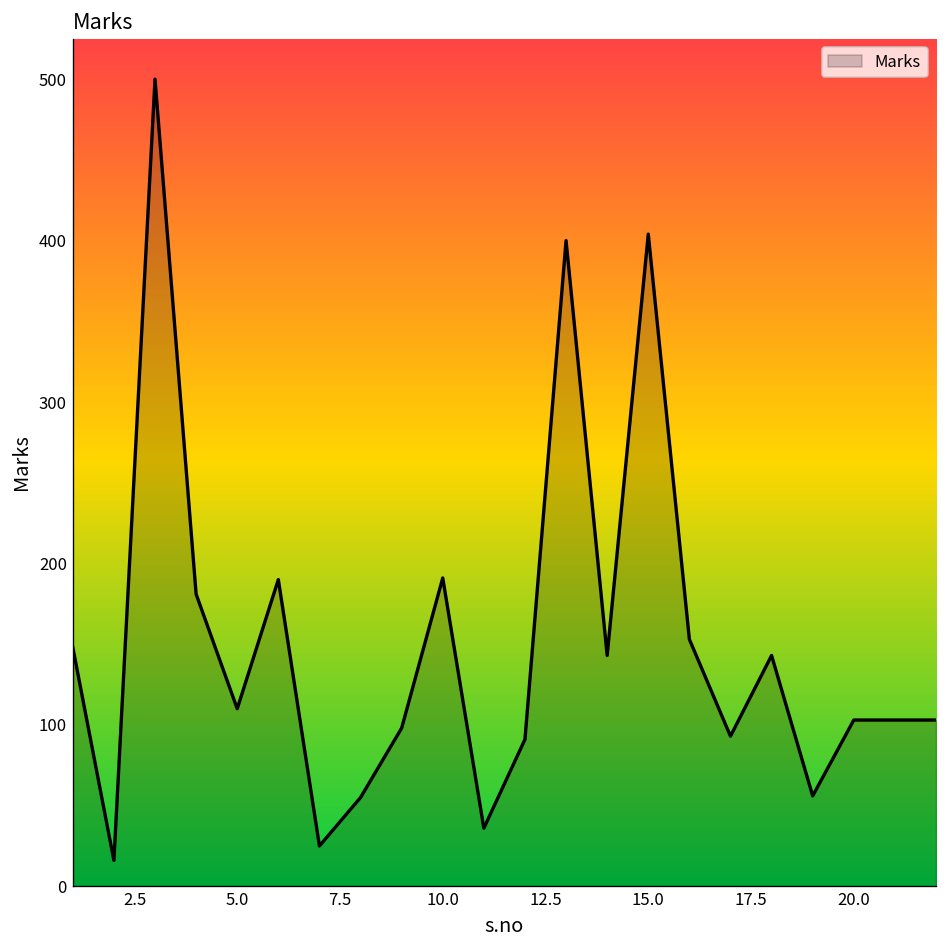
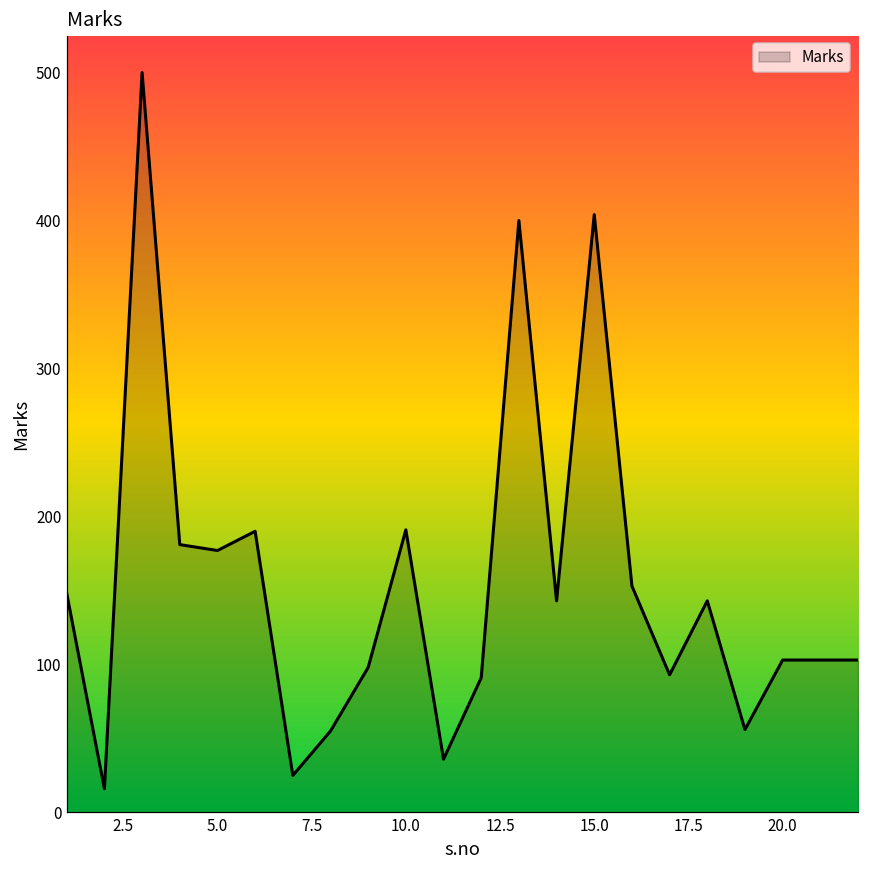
  {
-   "5.0": 110,
+   "5.0": 177,
    "10.0": 191,
    "15.0": 404,
    "20.0": 103
  }
